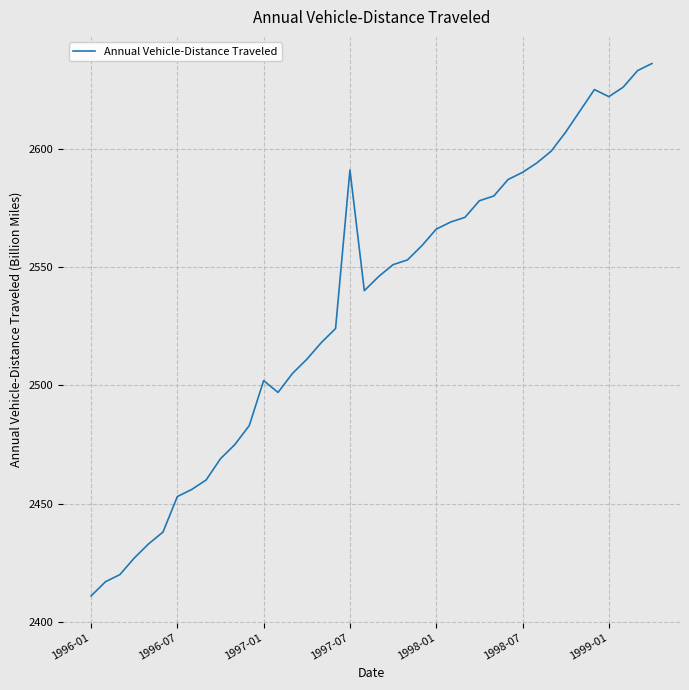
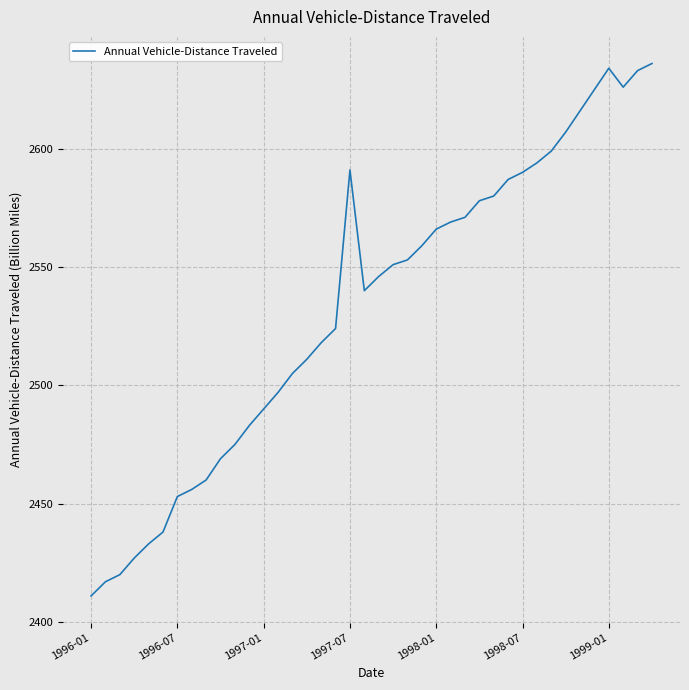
  {
    "1996-01": 2411,
    "1996-07": 2453,
-   "1997-01": 2502,
+   "1997-01": 2490,
    "1997-07": 2591,
    "1998-01": 2566,
    "1998-07": 2590,
-   "1999-01": 2622
+   "1999-01": 2634
  }
